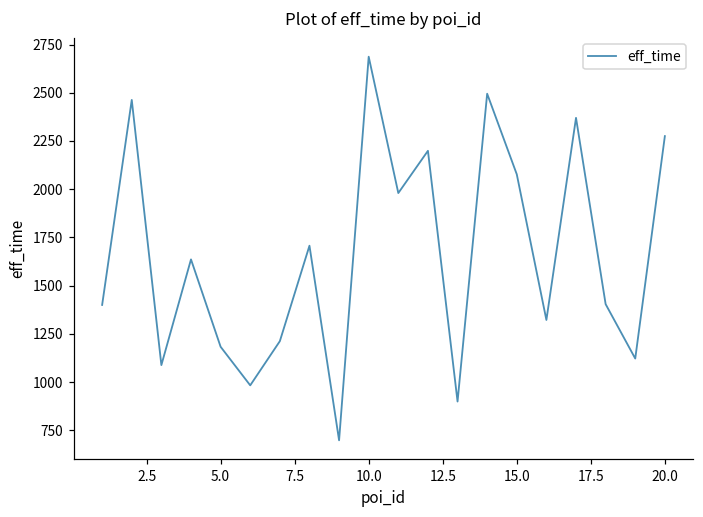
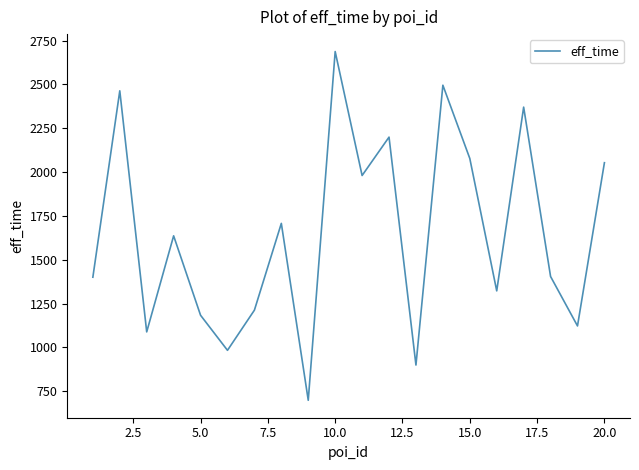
  {
    "5.0": 1180,
    "10.0": 2690,
    "15.0": 2080,
-   "20.0": 2280
+   "20.0": 2050
  }
